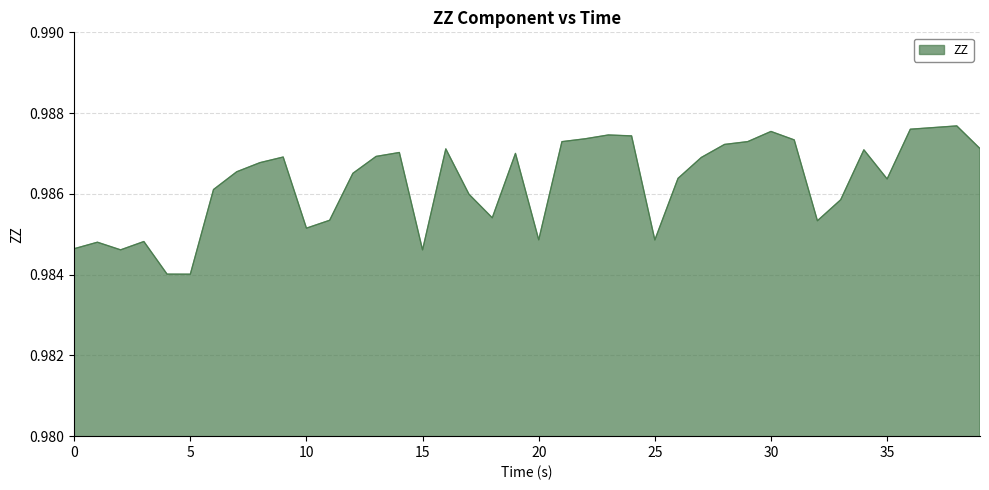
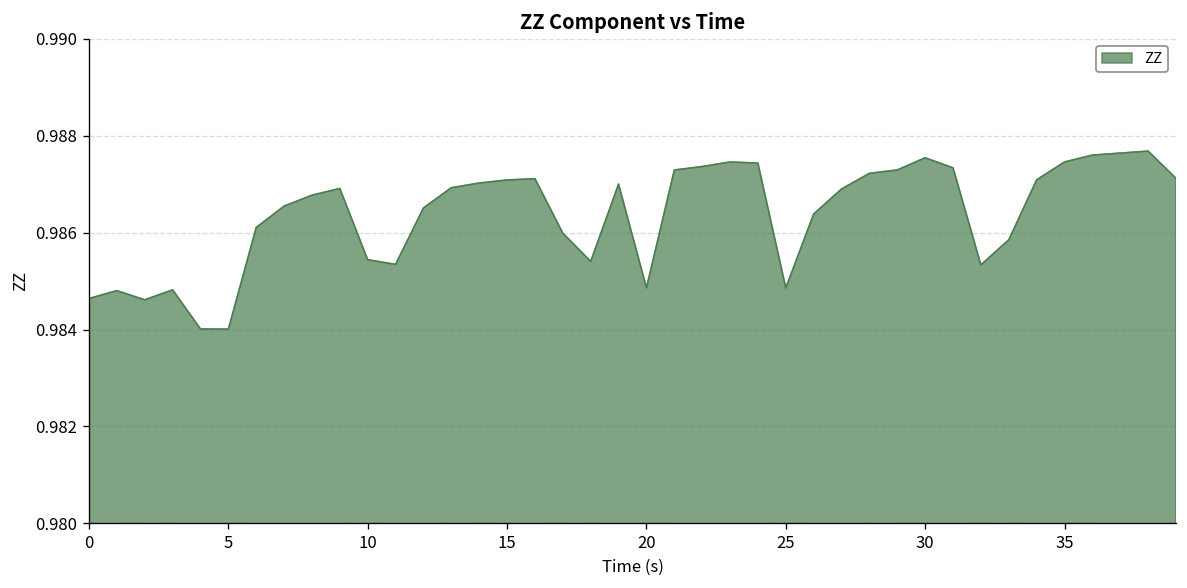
  {
    "0": 0.9846,
    "5": 0.9840,
-   "10": 0.9852,
-   "15": 0.9846,
+   "10": 0.9854,
+   "15": 0.9871,
    "20": 0.9849,
    "25": 0.9849,
    "30": 0.9875,
-   "35": 0.9864
+   "35": 0.9875
  }
